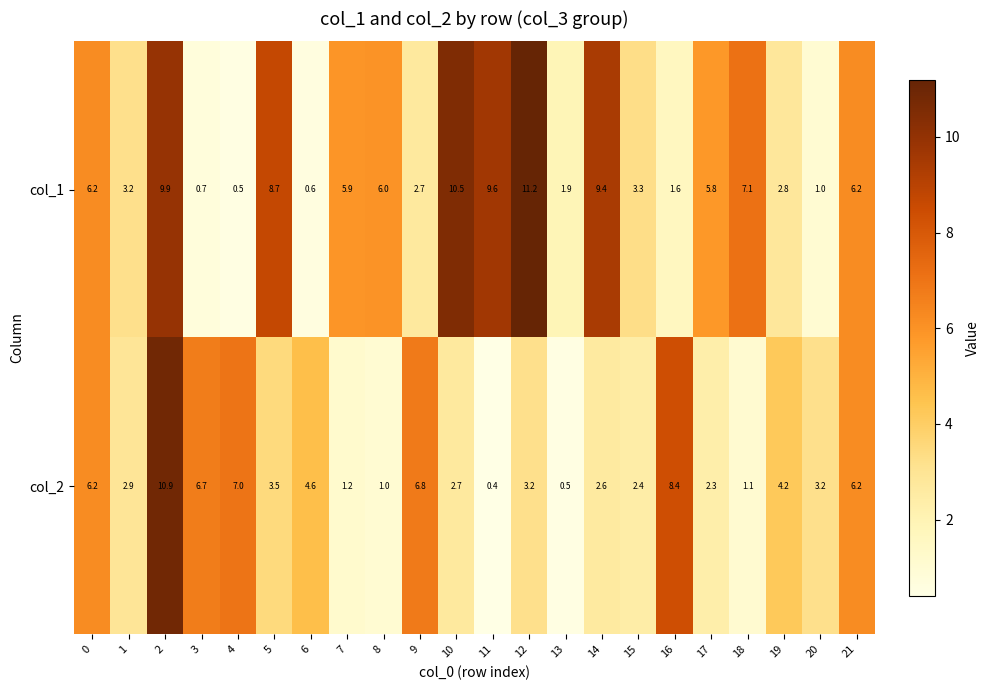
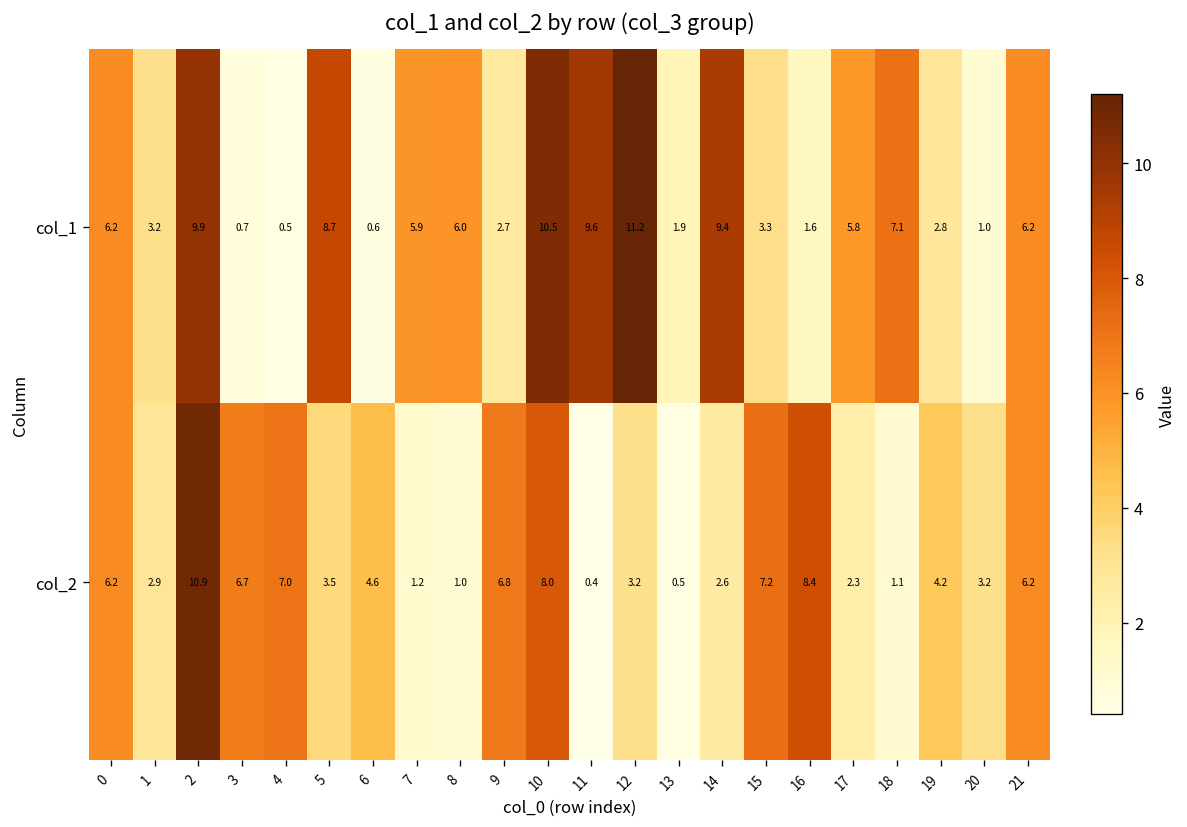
  {
    "col_1": {
      "0": 6.2,
      "1": 3.2,
      "2": 9.9,
      "3": 0.7,
      "4": 0.5,
      "5": 8.7,
      "6": 0.6,
      "7": 5.9,
      "8": 6.0,
      "9": 2.7,
      "10": 10.5,
      "11": 9.6,
      "12": 11.2,
      "13": 1.9,
      "14": 9.4,
      "15": 3.3,
      "16": 1.6,
      "17": 5.8,
      "18": 7.1,
      "19": 2.8,
      "20": 1.0,
      "21": 6.2
    },
    "col_2": {
      "0": 6.2,
      "1": 2.9,
      "2": 10.9,
      "3": 6.7,
      "4": 7.0,
      "5": 3.5,
      "6": 4.6,
      "7": 1.2,
      "8": 1.0,
      "9": 6.8,
-     "10": 2.7,
+     "10": 8.0,
      "11": 0.4,
      "12": 3.2,
      "13": 0.5,
      "14": 2.6,
-     "15": 2.4,
+     "15": 7.2,
      "16": 8.4,
      "17": 2.3,
      "18": 1.1,
      "19": 4.2,
      "20": 3.2,
      "21": 6.2
    }
  }
